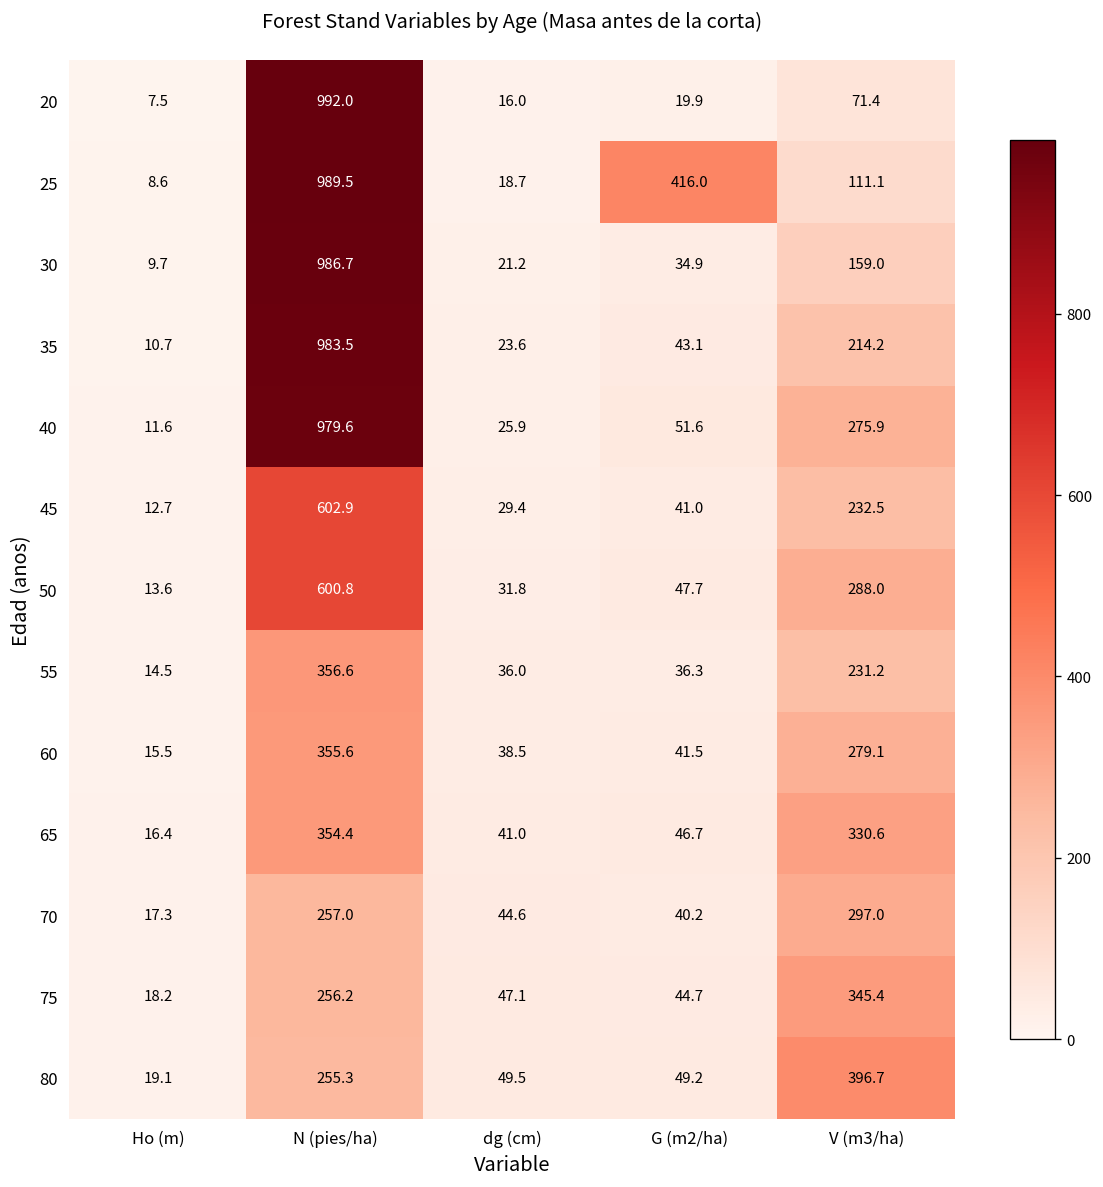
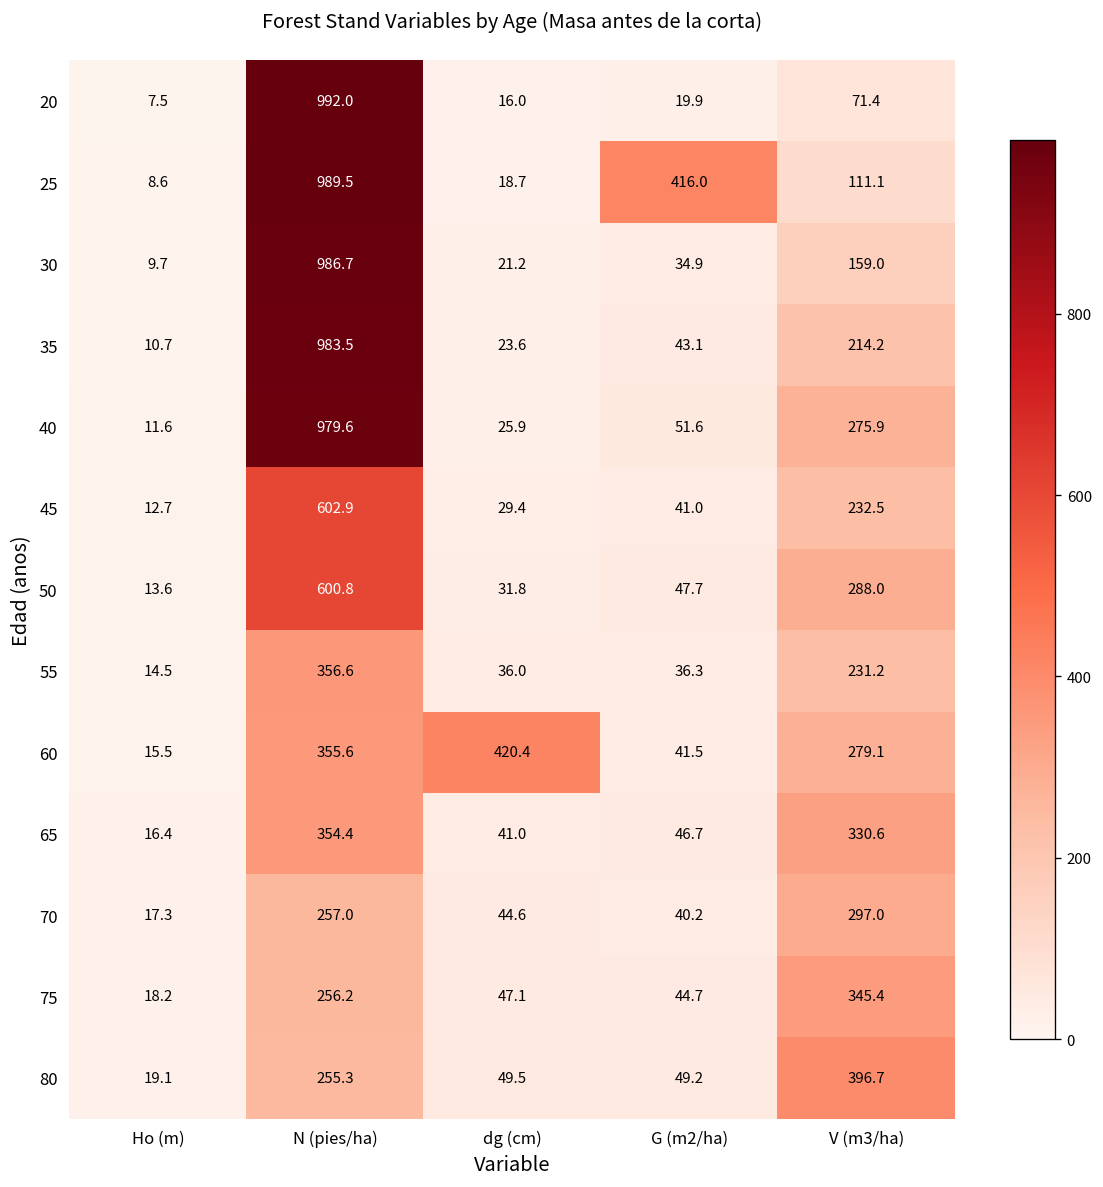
  {
    "20": {
      "Ho (m)": 7.5,
      "N (pies/ha)": 992.0,
      "dg (cm)": 16.0,
      "G (m2/ha)": 19.9,
      "V (m3/ha)": 71.4
    },
    "25": {
      "Ho (m)": 8.6,
      "N (pies/ha)": 989.5,
      "dg (cm)": 18.7,
      "G (m2/ha)": 416.0,
      "V (m3/ha)": 111.1
    },
    "30": {
      "Ho (m)": 9.7,
      "N (pies/ha)": 986.7,
      "dg (cm)": 21.2,
      "G (m2/ha)": 34.9,
      "V (m3/ha)": 159.0
    },
    "35": {
      "Ho (m)": 10.7,
      "N (pies/ha)": 983.5,
      "dg (cm)": 23.6,
      "G (m2/ha)": 43.1,
      "V (m3/ha)": 214.2
    },
    "40": {
      "Ho (m)": 11.6,
      "N (pies/ha)": 979.6,
      "dg (cm)": 25.9,
      "G (m2/ha)": 51.6,
      "V (m3/ha)": 275.9
    },
    "45": {
      "Ho (m)": 12.7,
      "N (pies/ha)": 602.9,
      "dg (cm)": 29.4,
      "G (m2/ha)": 41.0,
      "V (m3/ha)": 232.5
    },
    "50": {
      "Ho (m)": 13.6,
      "N (pies/ha)": 600.8,
      "dg (cm)": 31.8,
      "G (m2/ha)": 47.7,
      "V (m3/ha)": 288.0
    },
    "55": {
      "Ho (m)": 14.5,
      "N (pies/ha)": 356.6,
      "dg (cm)": 36.0,
      "G (m2/ha)": 36.3,
      "V (m3/ha)": 231.2
    },
    "60": {
      "Ho (m)": 15.5,
      "N (pies/ha)": 355.6,
-     "dg (cm)": 38.5,
+     "dg (cm)": 420.4,
      "G (m2/ha)": 41.5,
      "V (m3/ha)": 279.1
    },
    "65": {
      "Ho (m)": 16.4,
      "N (pies/ha)": 354.4,
      "dg (cm)": 41.0,
      "G (m2/ha)": 46.7,
      "V (m3/ha)": 330.6
    },
    "70": {
      "Ho (m)": 17.3,
      "N (pies/ha)": 257.0,
      "dg (cm)": 44.6,
      "G (m2/ha)": 40.2,
      "V (m3/ha)": 297.0
    },
    "75": {
      "Ho (m)": 18.2,
      "N (pies/ha)": 256.2,
      "dg (cm)": 47.1,
      "G (m2/ha)": 44.7,
      "V (m3/ha)": 345.4
    },
    "80": {
      "Ho (m)": 19.1,
      "N (pies/ha)": 255.3,
      "dg (cm)": 49.5,
      "G (m2/ha)": 49.2,
      "V (m3/ha)": 396.7
    }
  }
